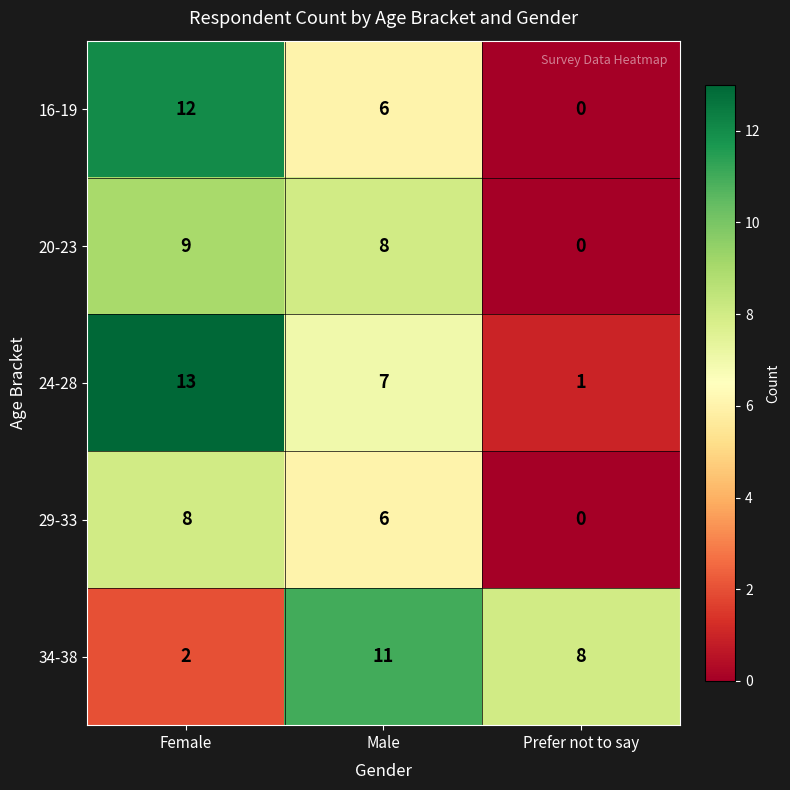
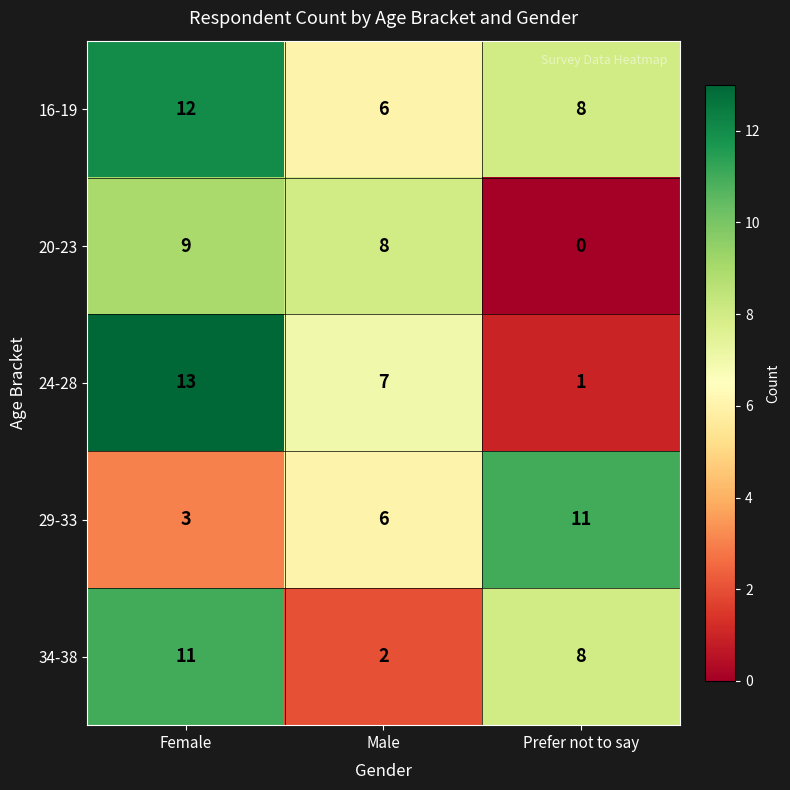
  {
    "16-19": {
-     "Prefer not to say": 0
+     "Prefer not to say": 8
    },
    "29-33": {
-     "Female": 8,
-     "Prefer not to say": 0
+     "Female": 3,
+     "Prefer not to say": 11
    },
    "34-38": {
-     "Female": 2,
-     "Male": 11
+     "Female": 11,
+     "Male": 2
    }
  }
